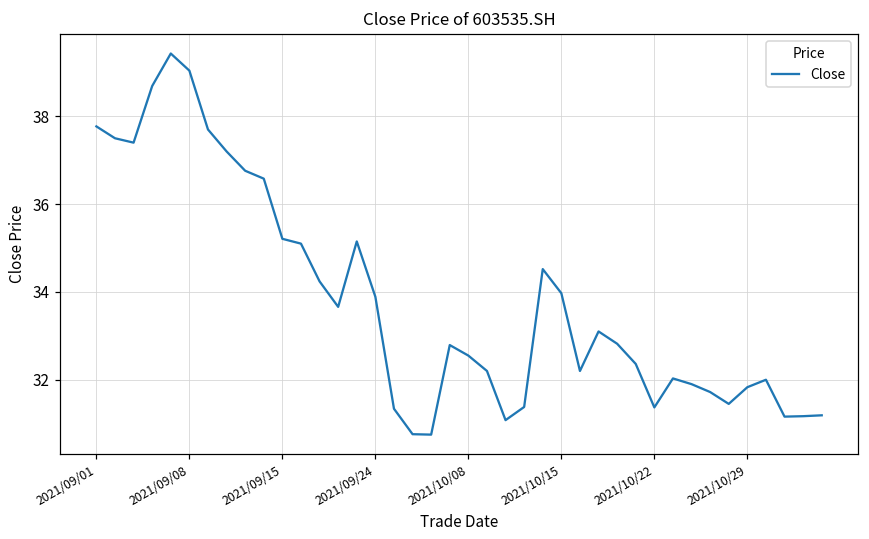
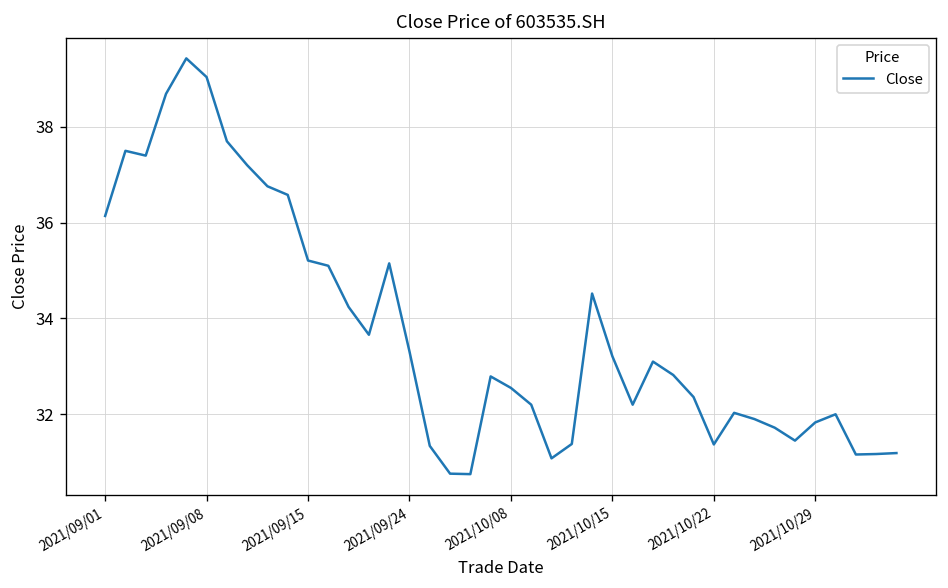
  {
-   "2021/09/01": 37.8,
+   "2021/09/01": 36.1,
    "2021/09/08": 39.0,
    "2021/09/15": 35.2,
-   "2021/09/24": 33.9,
+   "2021/09/24": 33.3,
    "2021/10/08": 32.6,
-   "2021/10/15": 34.0,
+   "2021/10/15": 33.2,
    "2021/10/22": 31.4,
    "2021/10/29": 31.8
  }
